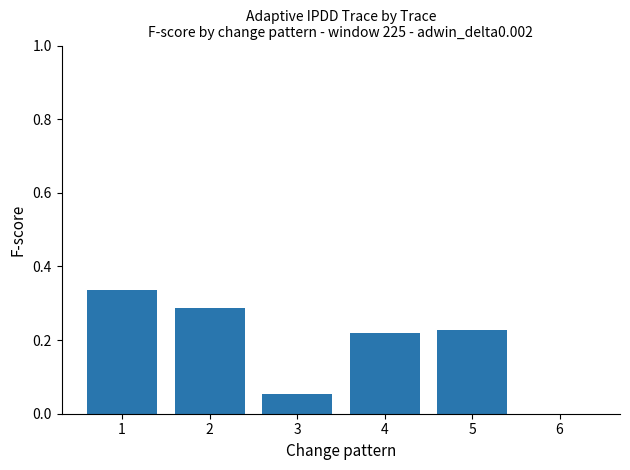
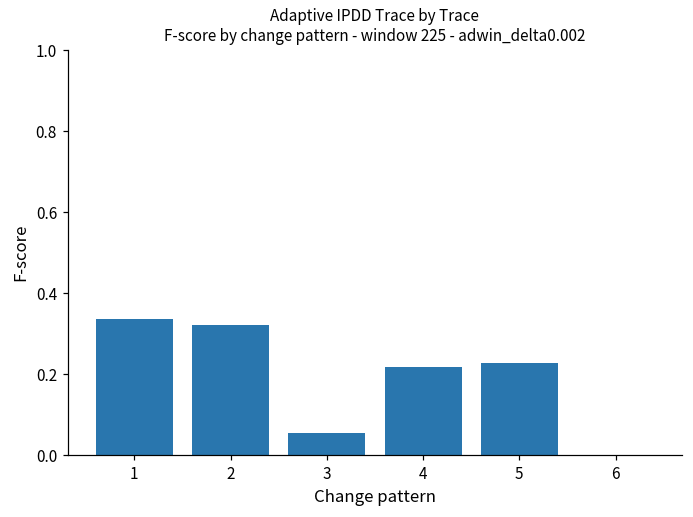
  {
    "1": 0.34,
-   "2": 0.29,
+   "2": 0.32,
    "3": 0.05,
    "4": 0.22,
    "5": 0.23
  }
